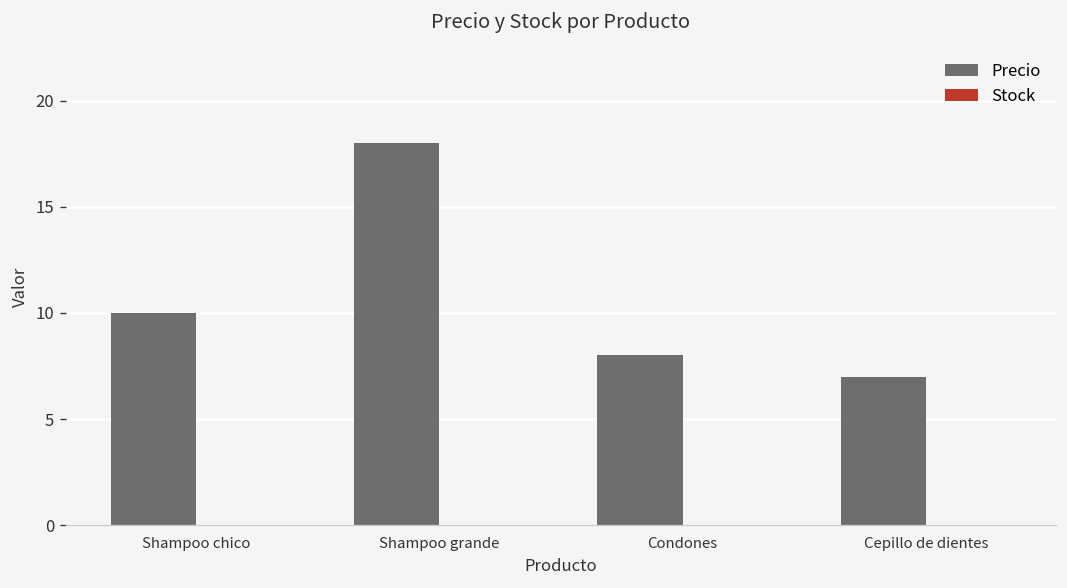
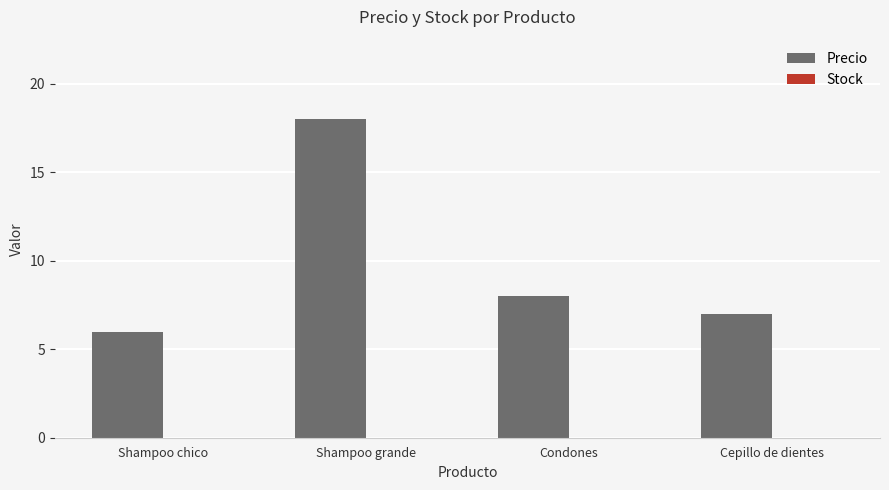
  {
    "Precio": {
-     "Shampoo chico": 10,
+     "Shampoo chico": 6,
      "Shampoo grande": 18,
      "Condones": 8,
      "Cepillo de dientes": 7
    },
    "Stock": {
      "Shampoo chico": 0,
      "Shampoo grande": 0,
      "Condones": 0,
      "Cepillo de dientes": 0
    }
  }
